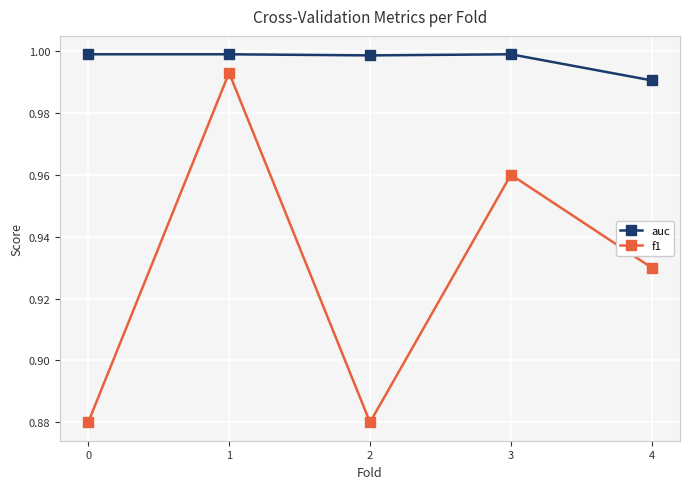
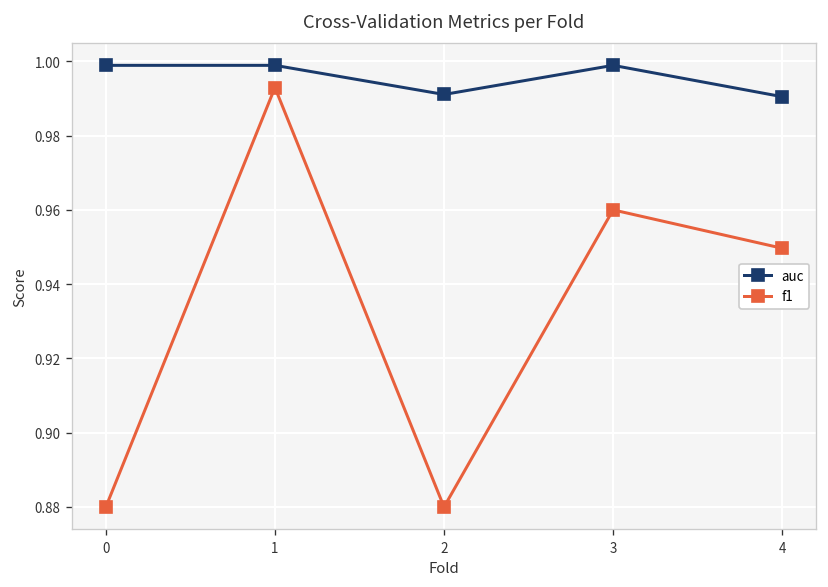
  {
    "auc": {
      "0": 0.999,
      "1": 0.999,
-     "2": 0.999,
+     "2": 0.991,
      "3": 0.999,
      "4": 0.990
    },
    "f1": {
      "0": 0.880,
      "1": 0.993,
      "2": 0.880,
      "3": 0.960,
-     "4": 0.930
+     "4": 0.950
    }
  }
